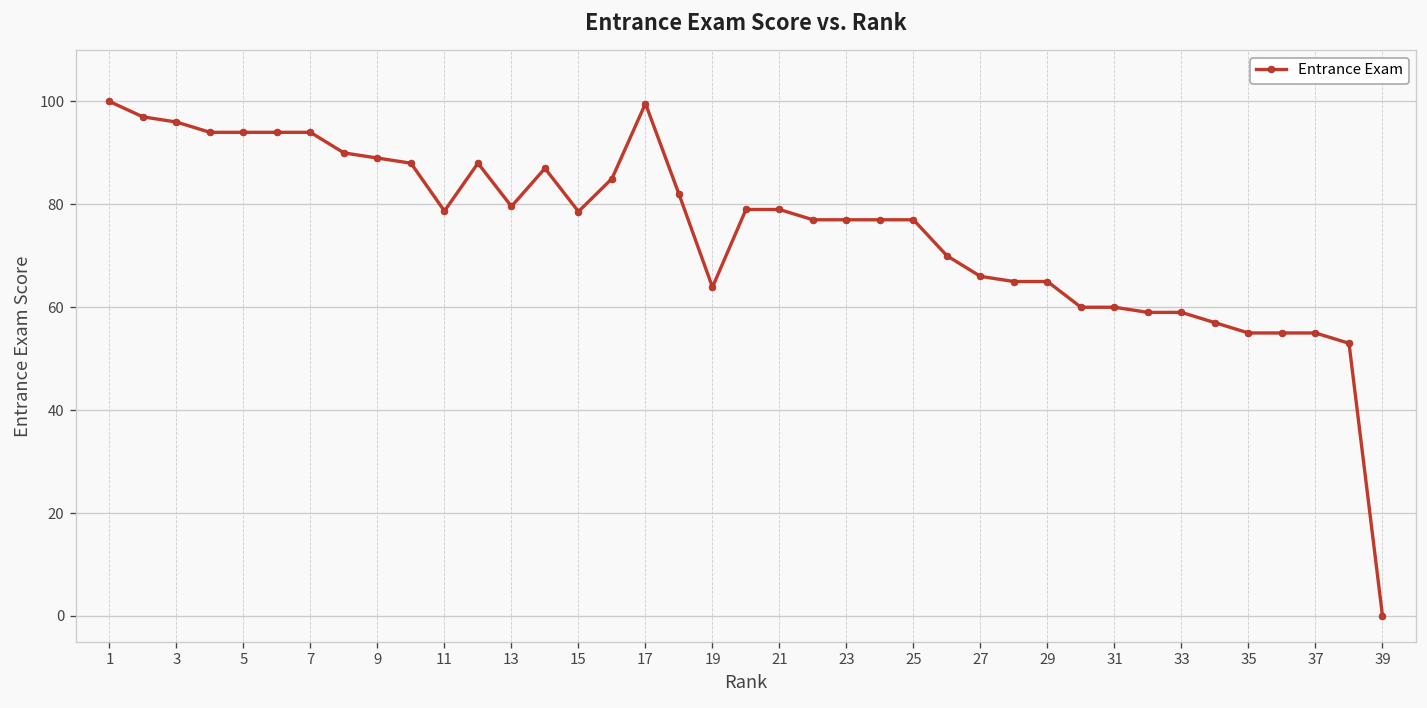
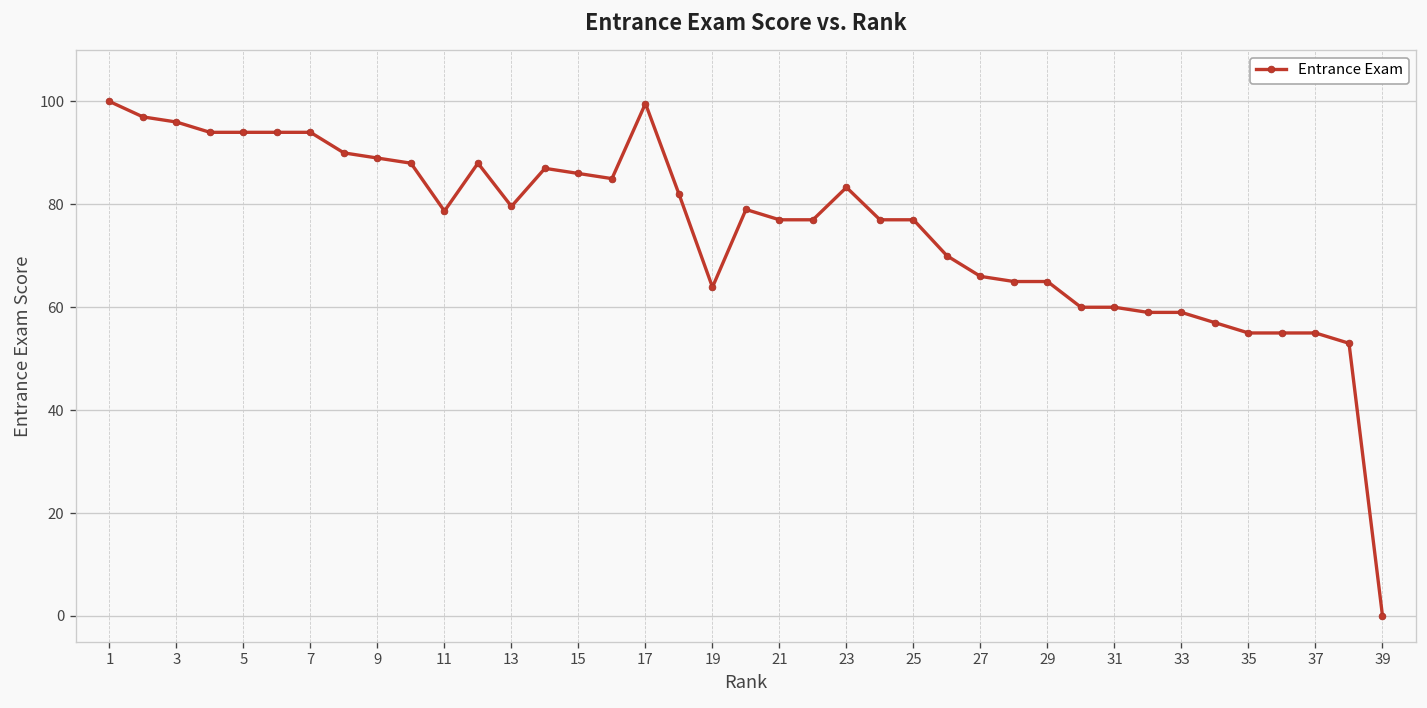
  {
    "1": 100,
    "3": 96,
    "5": 94,
    "7": 94,
    "9": 89,
    "11": 79,
    "13": 80,
-   "15": 79,
+   "15": 86,
    "17": 100,
    "19": 64,
-   "21": 79,
-   "23": 77,
+   "21": 77,
+   "23": 83,
    "25": 77,
    "27": 66,
    "29": 65,
    "31": 60,
    "33": 59,
    "35": 55,
    "37": 55,
    "39": 0
  }
